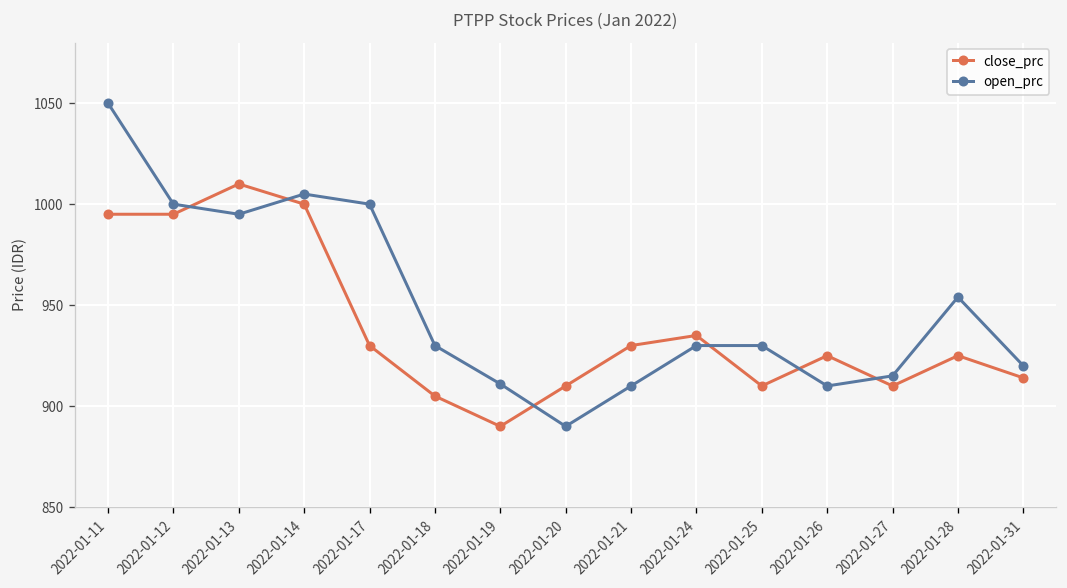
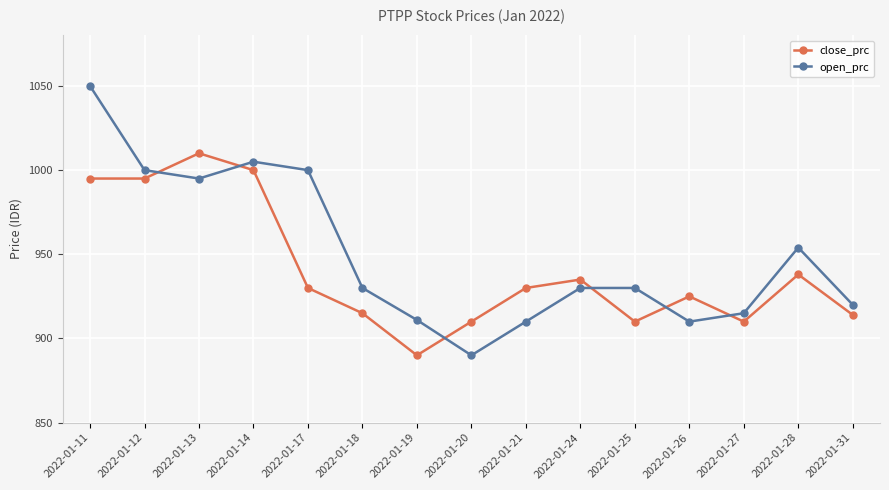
  {
    "close_prc": {
      "2022-01-11": 995,
      "2022-01-12": 995,
      "2022-01-13": 1010,
      "2022-01-14": 1000,
      "2022-01-17": 930,
-     "2022-01-18": 905,
+     "2022-01-18": 915,
      "2022-01-19": 890,
      "2022-01-20": 910,
      "2022-01-21": 930,
      "2022-01-24": 935,
      "2022-01-25": 910,
      "2022-01-26": 925,
      "2022-01-27": 910,
-     "2022-01-28": 925,
+     "2022-01-28": 938,
      "2022-01-31": 914
    },
    "open_prc": {
      "2022-01-11": 1050,
      "2022-01-12": 1000,
      "2022-01-13": 995,
      "2022-01-14": 1005,
      "2022-01-17": 1000,
      "2022-01-18": 930,
      "2022-01-19": 911,
      "2022-01-20": 890,
      "2022-01-21": 910,
      "2022-01-24": 930,
      "2022-01-25": 930,
      "2022-01-26": 910,
      "2022-01-27": 915,
      "2022-01-28": 954,
      "2022-01-31": 920
    }
  }
